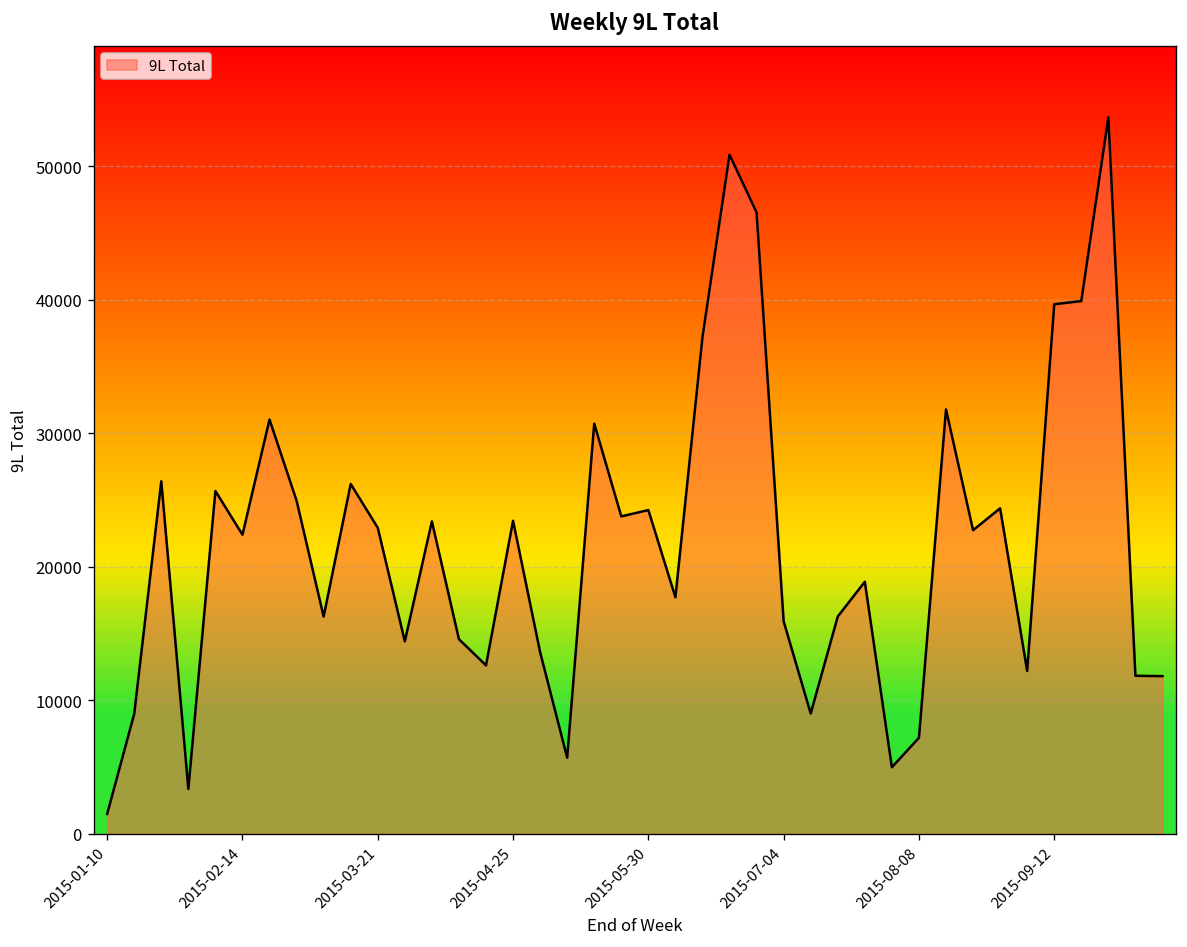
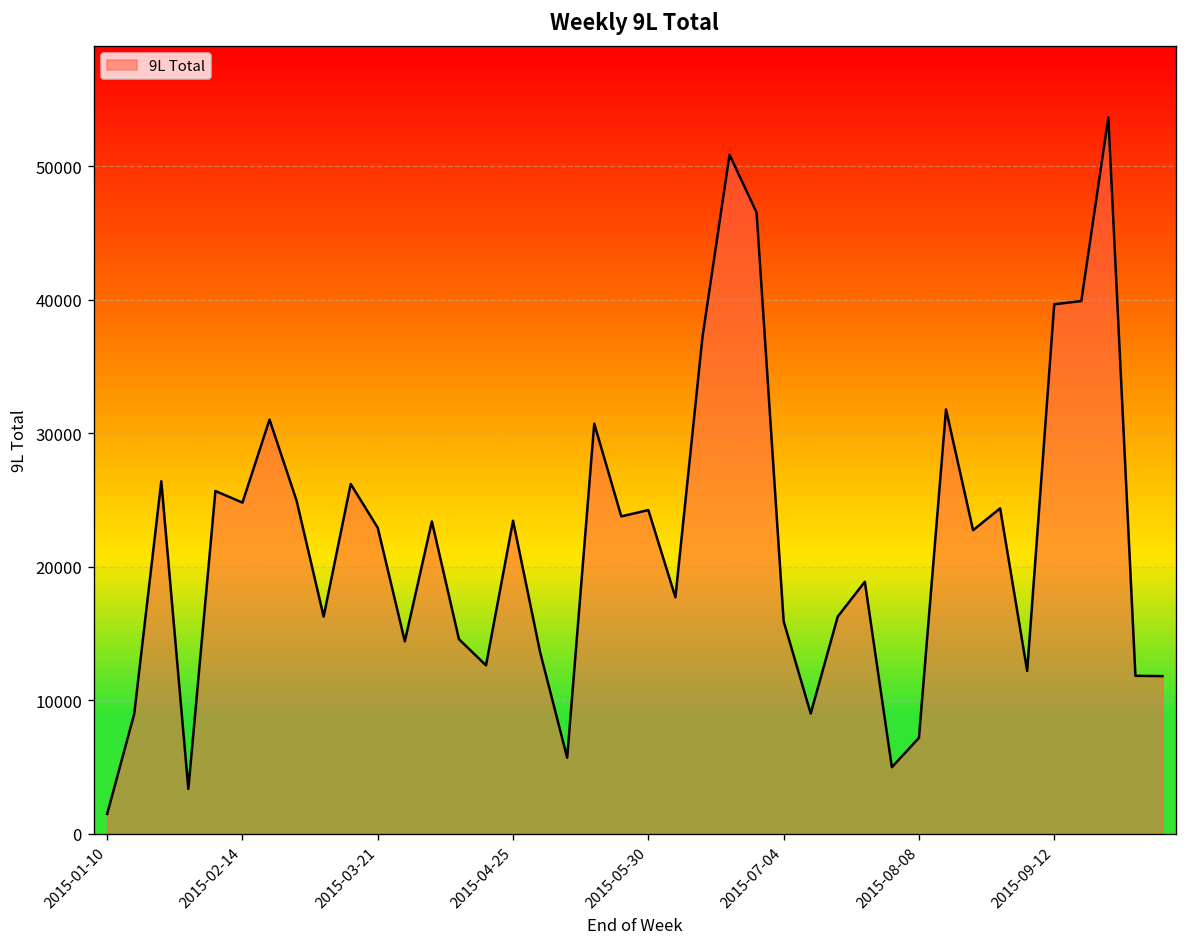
  {
    "2015-01-10": 1500,
-   "2015-02-14": 22400,
+   "2015-02-14": 24800,
    "2015-03-21": 22900,
    "2015-04-25": 23500,
    "2015-05-30": 24300,
    "2015-07-04": 15900,
    "2015-08-08": 7200,
    "2015-09-12": 39700
  }
